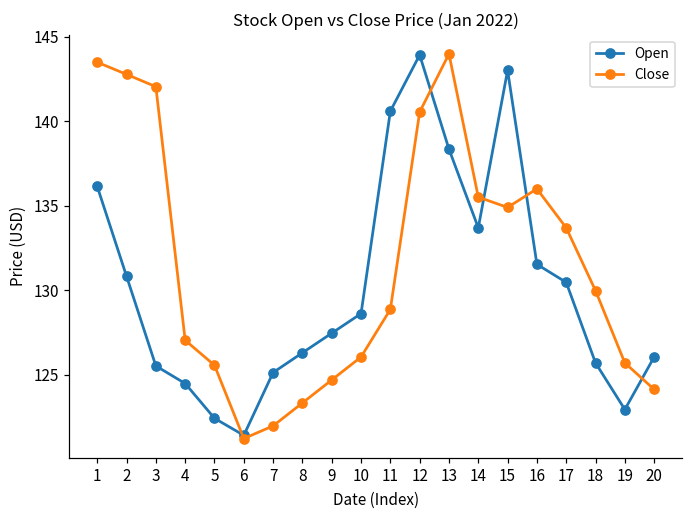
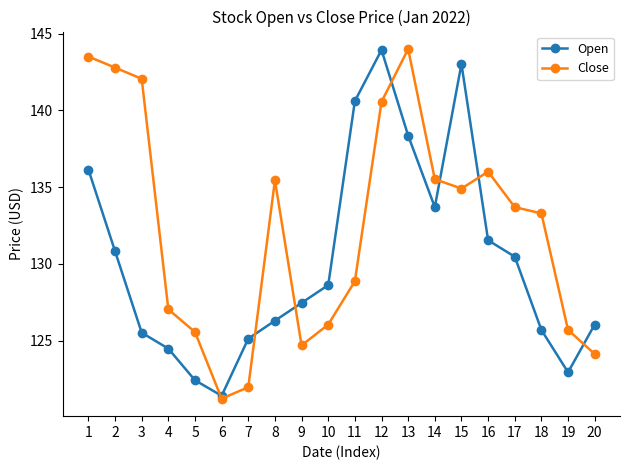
  {
    "Open": {
      "1": 136.1,
      "2": 130.8,
      "3": 125.5,
      "4": 124.5,
      "5": 122.4,
      "6": 121.4,
      "7": 125.1,
      "8": 126.3,
      "9": 127.5,
      "10": 128.6,
      "11": 140.6,
      "12": 143.9,
      "13": 138.4,
      "14": 133.7,
      "15": 143.0,
      "16": 131.5,
      "17": 130.5,
      "18": 125.7,
      "19": 122.9,
      "20": 126.0
    },
    "Close": {
      "1": 143.5,
      "2": 142.8,
      "3": 142.1,
      "4": 127.0,
      "5": 125.6,
      "6": 121.2,
      "7": 122.0,
-     "8": 123.3,
+     "8": 135.4,
      "9": 124.7,
      "10": 126.0,
      "11": 128.9,
      "12": 140.6,
      "13": 144.0,
      "14": 135.5,
      "15": 134.9,
      "16": 136.0,
      "17": 133.7,
-     "18": 130.0,
+     "18": 133.3,
      "19": 125.7,
      "20": 124.1
    }
  }
